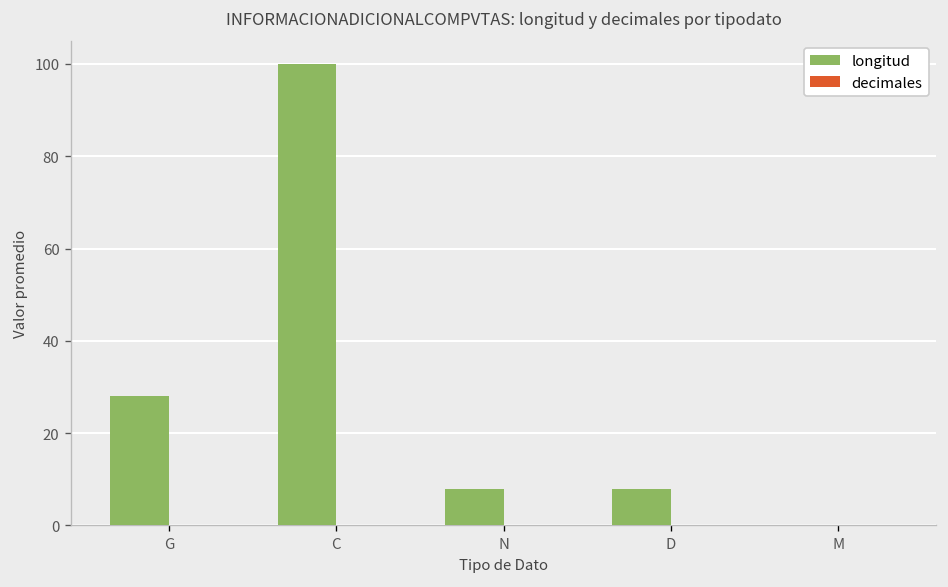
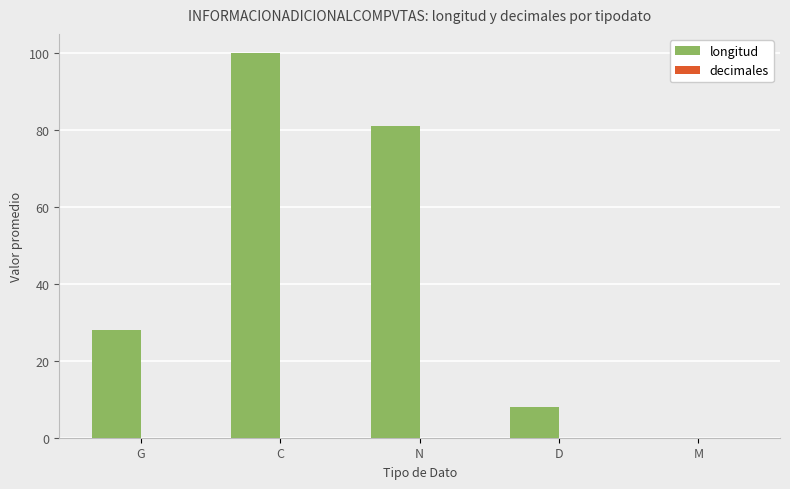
  {
    "longitud": {
      "G": 28,
      "C": 100,
-     "N": 8,
+     "N": 81,
      "D": 8,
      "M": 0
    },
    "decimales": {
      "G": 0,
      "C": 0,
      "N": 0,
      "D": 0,
      "M": 0
    }
  }
